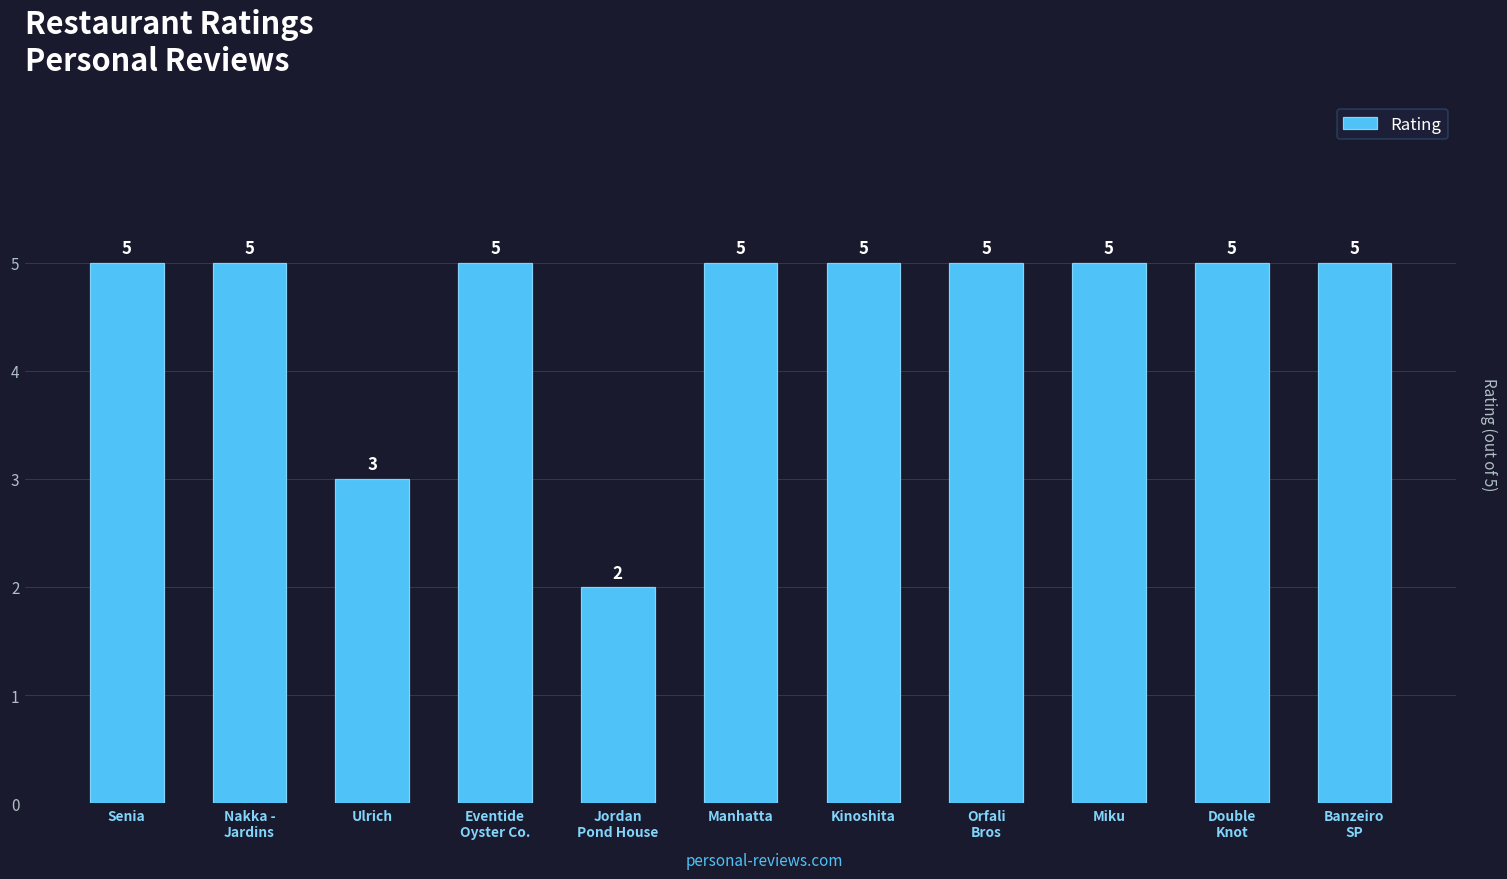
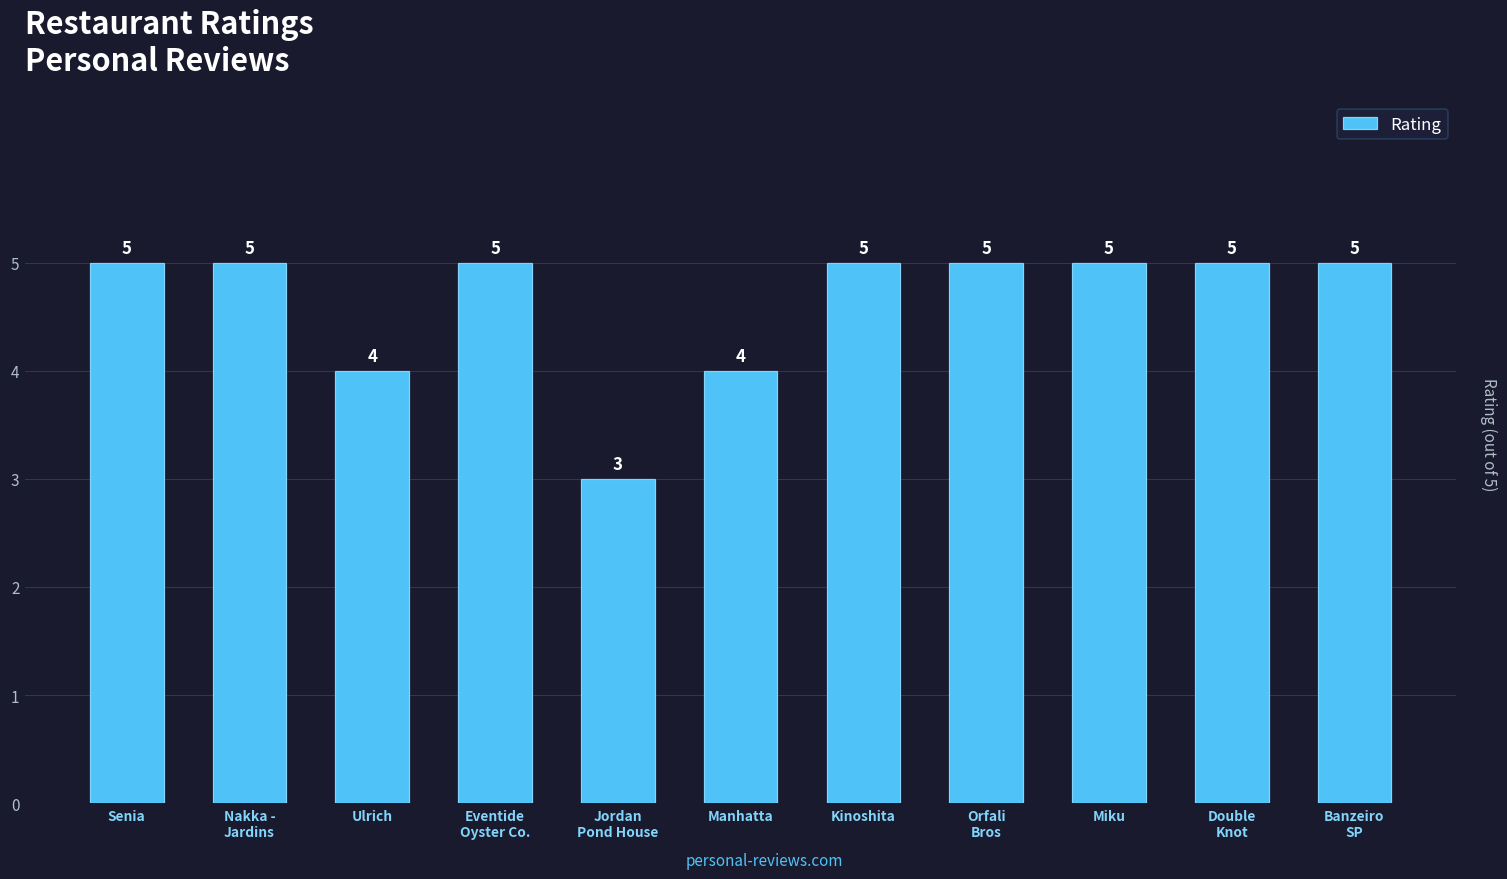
  {
    "Senia": 5,
    "Nakka - Jardins": 5,
-   "Ulrich": 3,
+   "Ulrich": 4,
    "Eventide Oyster Co.": 5,
-   "Jordan Pond House": 2,
-   "Manhatta": 5,
+   "Jordan Pond House": 3,
+   "Manhatta": 4,
    "Kinoshita": 5,
    "Orfali Bros": 5,
    "Miku": 5,
    "Double Knot": 5,
    "Banzeiro SP": 5
  }
